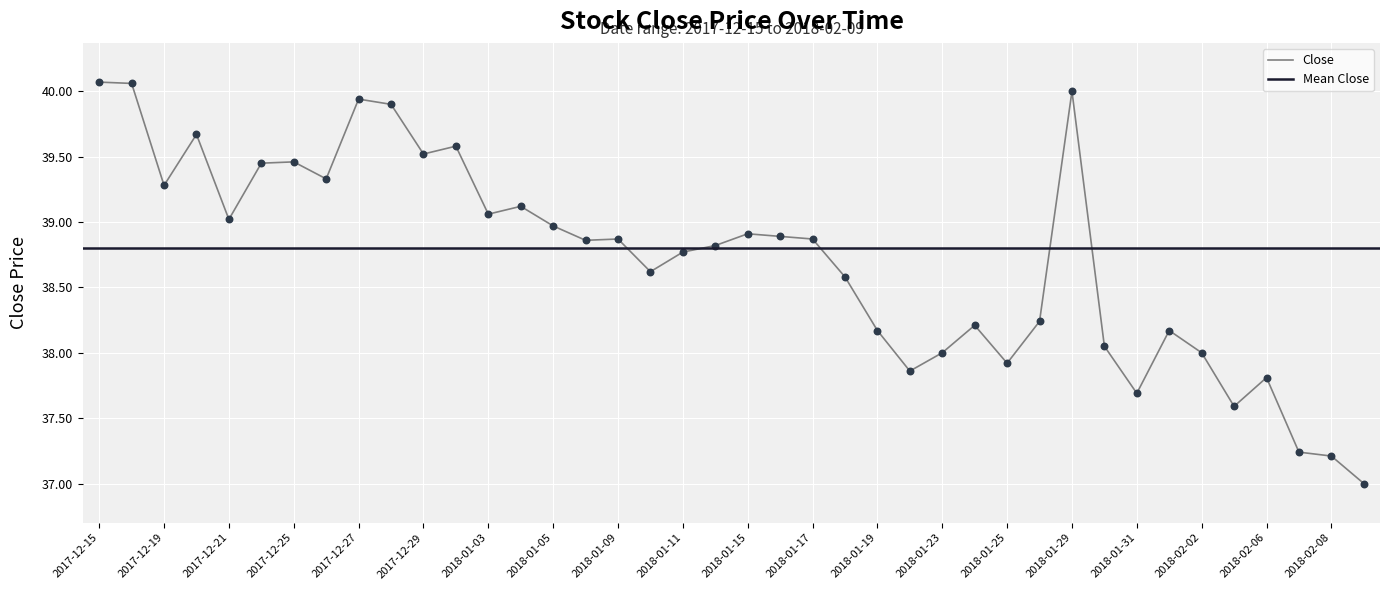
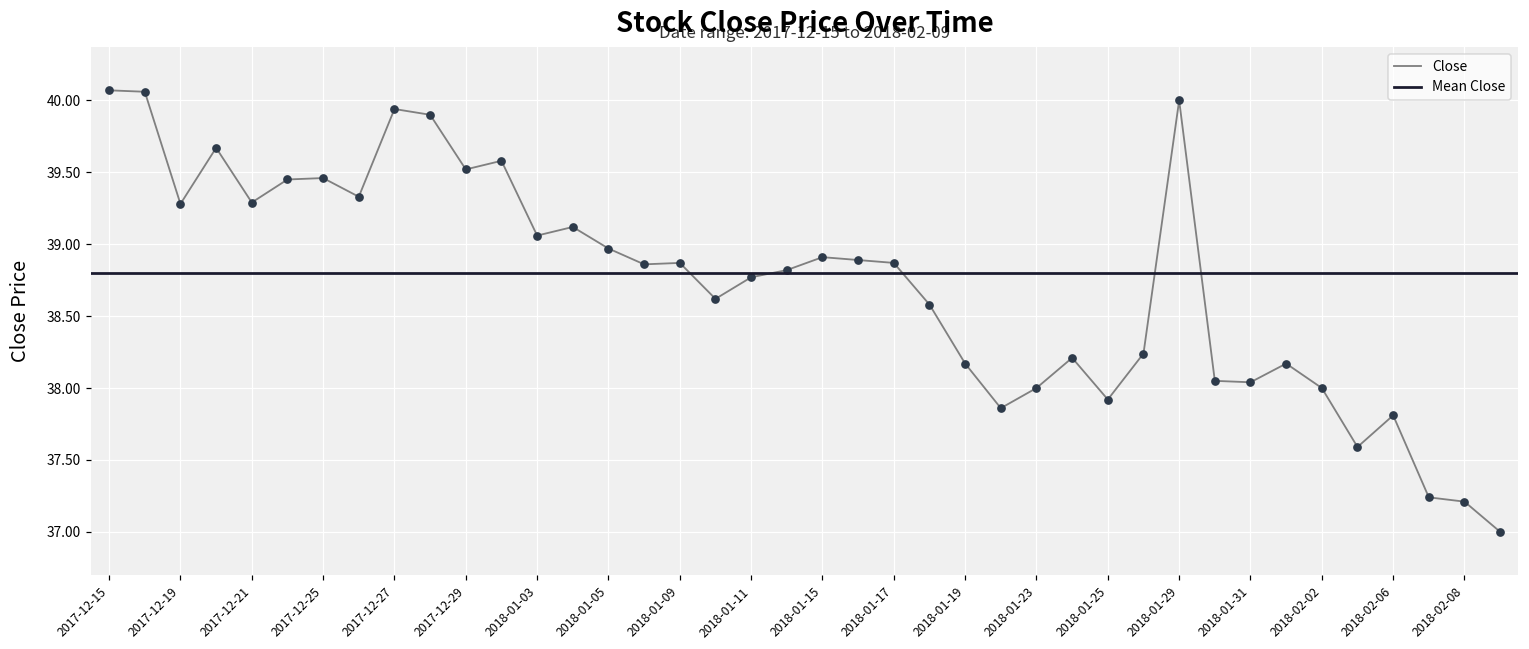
  {
    "2017-12-15": 40.07,
    "2017-12-19": 39.28,
-   "2017-12-21": 39.02,
+   "2017-12-21": 39.29,
    "2017-12-25": 39.46,
    "2017-12-27": 39.94,
    "2017-12-29": 39.52,
    "2018-01-03": 39.06,
    "2018-01-05": 38.97,
    "2018-01-09": 38.87,
    "2018-01-11": 38.77,
    "2018-01-15": 38.91,
    "2018-01-17": 38.87,
    "2018-01-19": 38.17,
    "2018-01-23": 38.00,
    "2018-01-25": 37.92,
    "2018-01-29": 40.00,
-   "2018-01-31": 37.69,
+   "2018-01-31": 38.04,
    "2018-02-02": 38.00,
    "2018-02-06": 37.81,
    "2018-02-08": 37.21
  }
